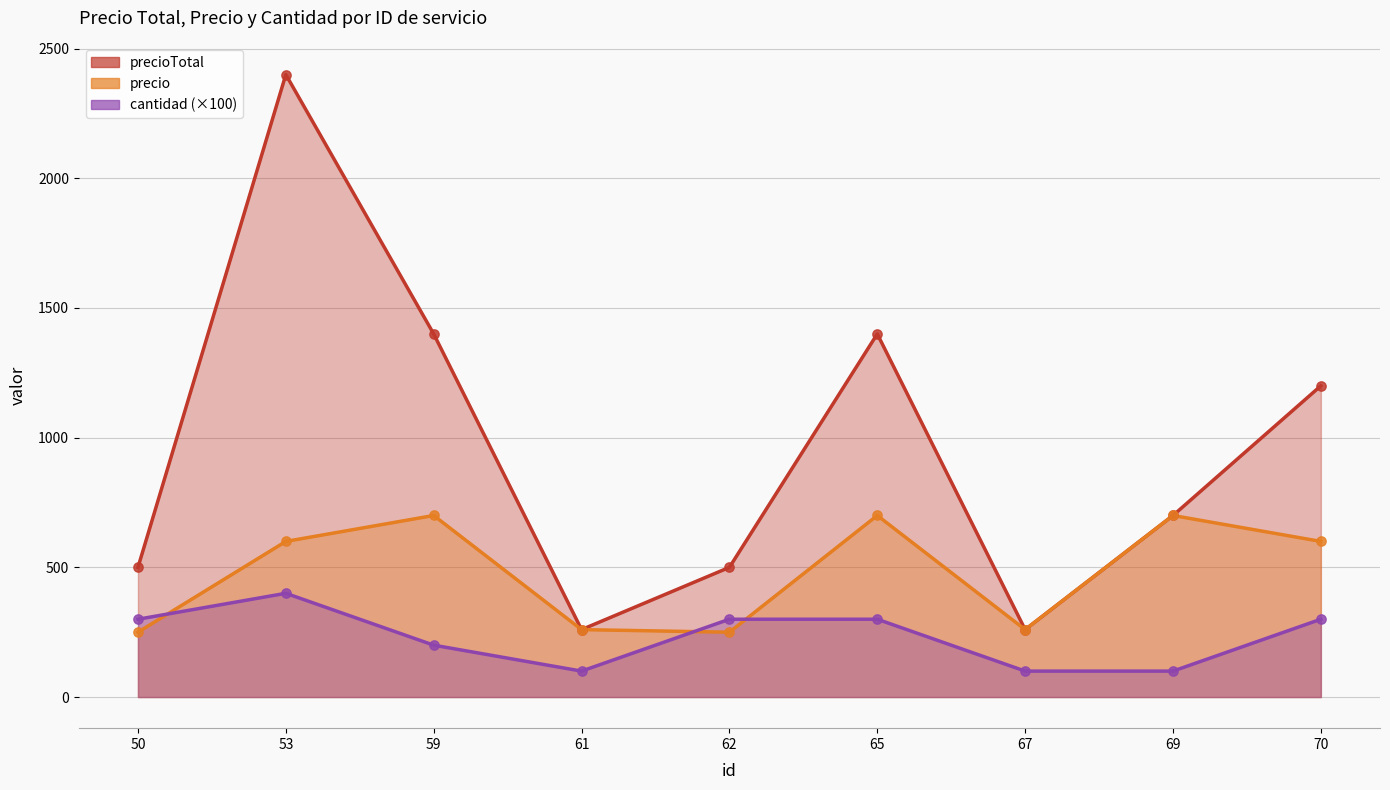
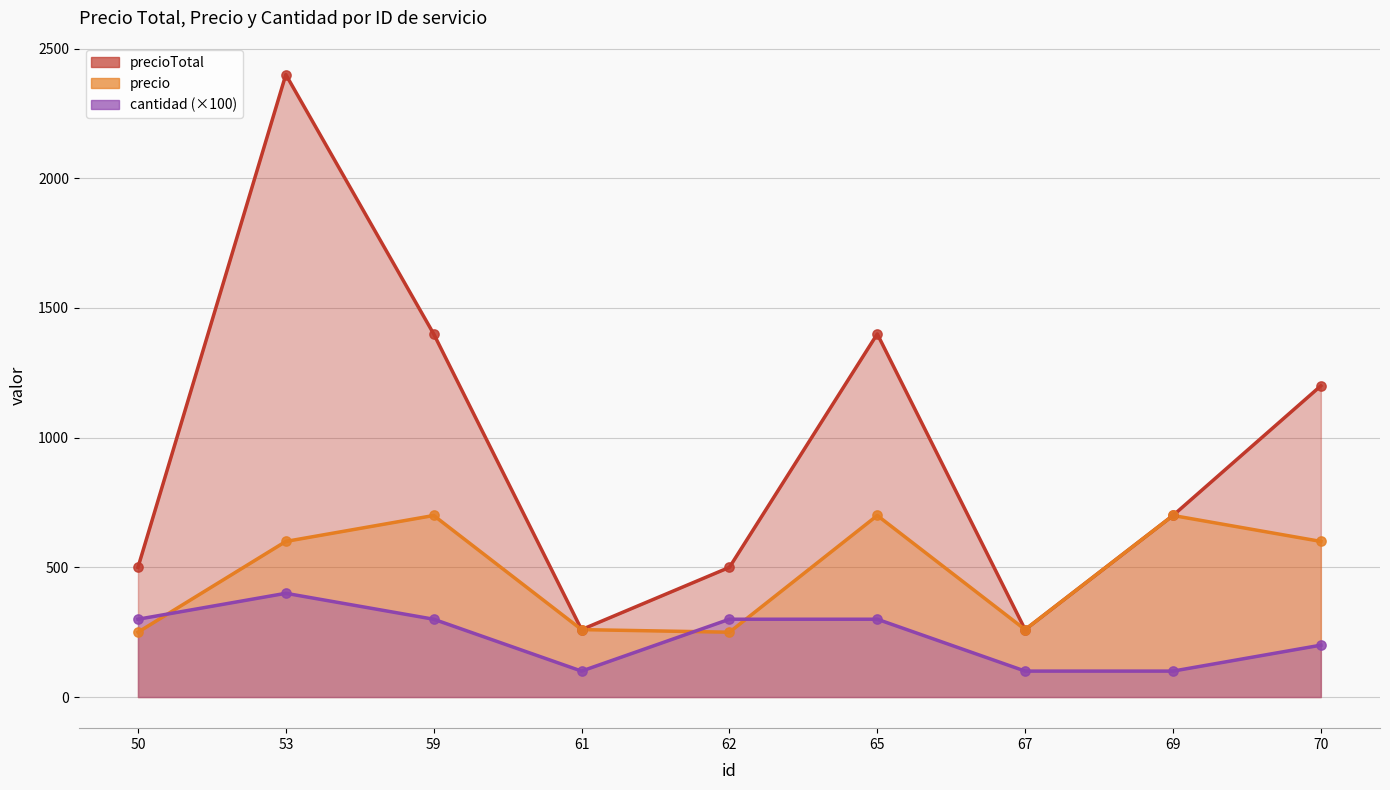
  {
    "cantidad (×100)": {
      "50": 300,
      "53": 400,
-     "59": 200,
+     "59": 300,
      "61": 100,
      "62": 300,
      "65": 300,
      "67": 100,
      "69": 100,
-     "70": 300
+     "70": 200
    }
  }
